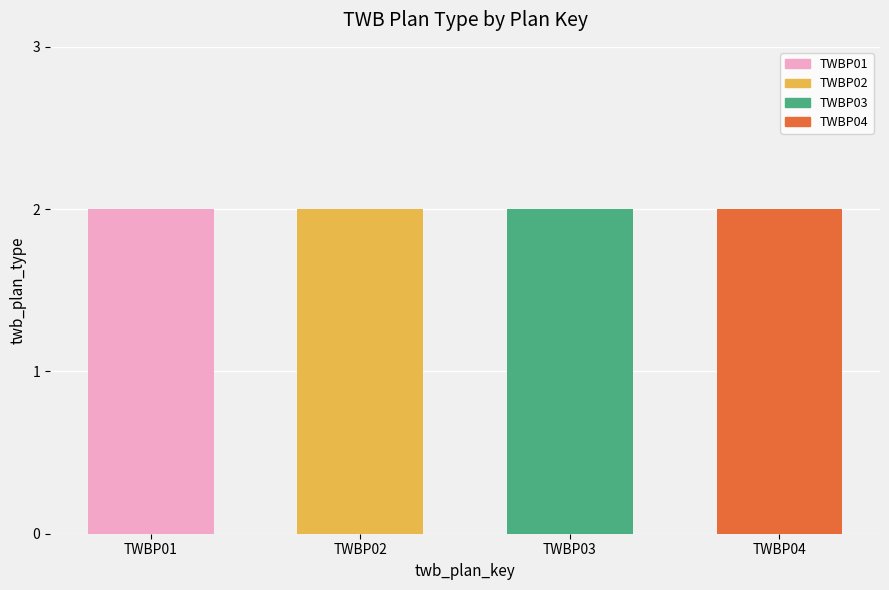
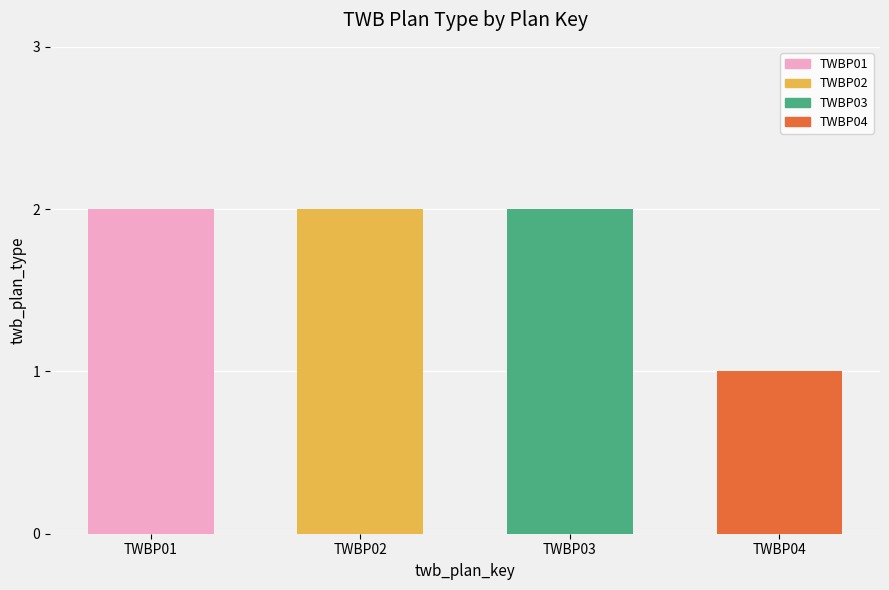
  {
    "TWBP01": 2,
    "TWBP02": 2,
    "TWBP03": 2,
-   "TWBP04": 2
+   "TWBP04": 1
  }
